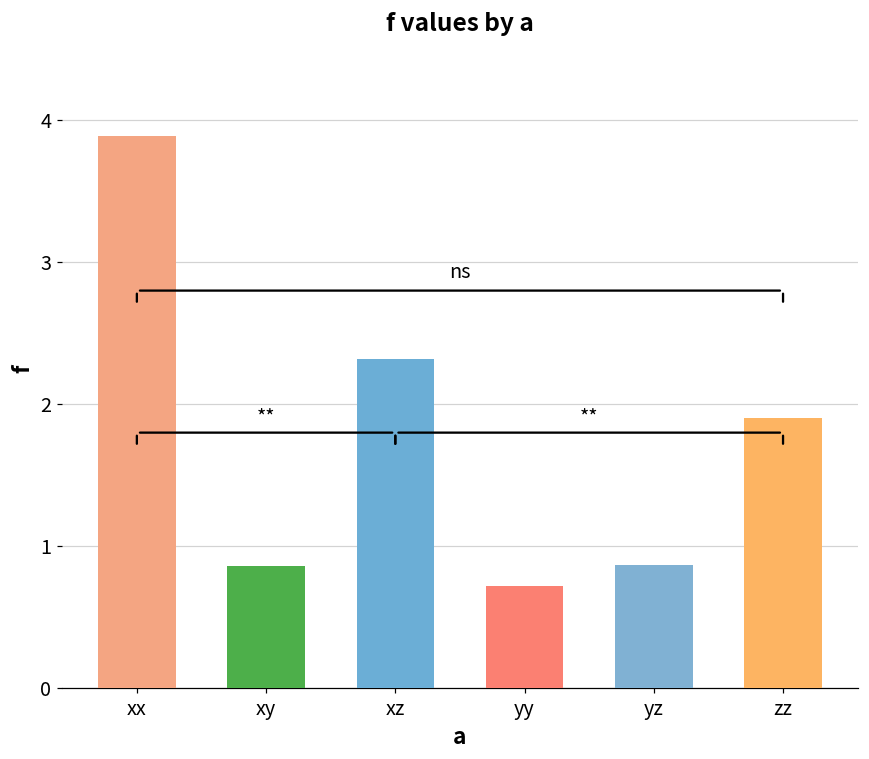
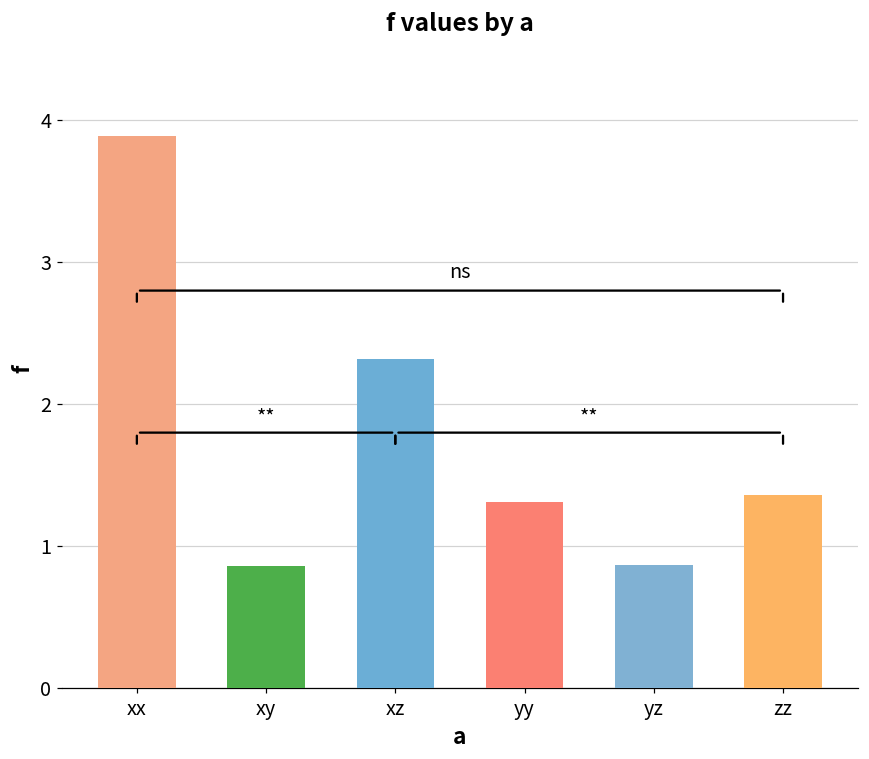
  {
    "xx": 3.89,
    "xy": 0.86,
    "xz": 2.32,
-   "yy": 0.72,
+   "yy": 1.31,
    "yz": 0.87,
-   "zz": 1.90
+   "zz": 1.36
  }
